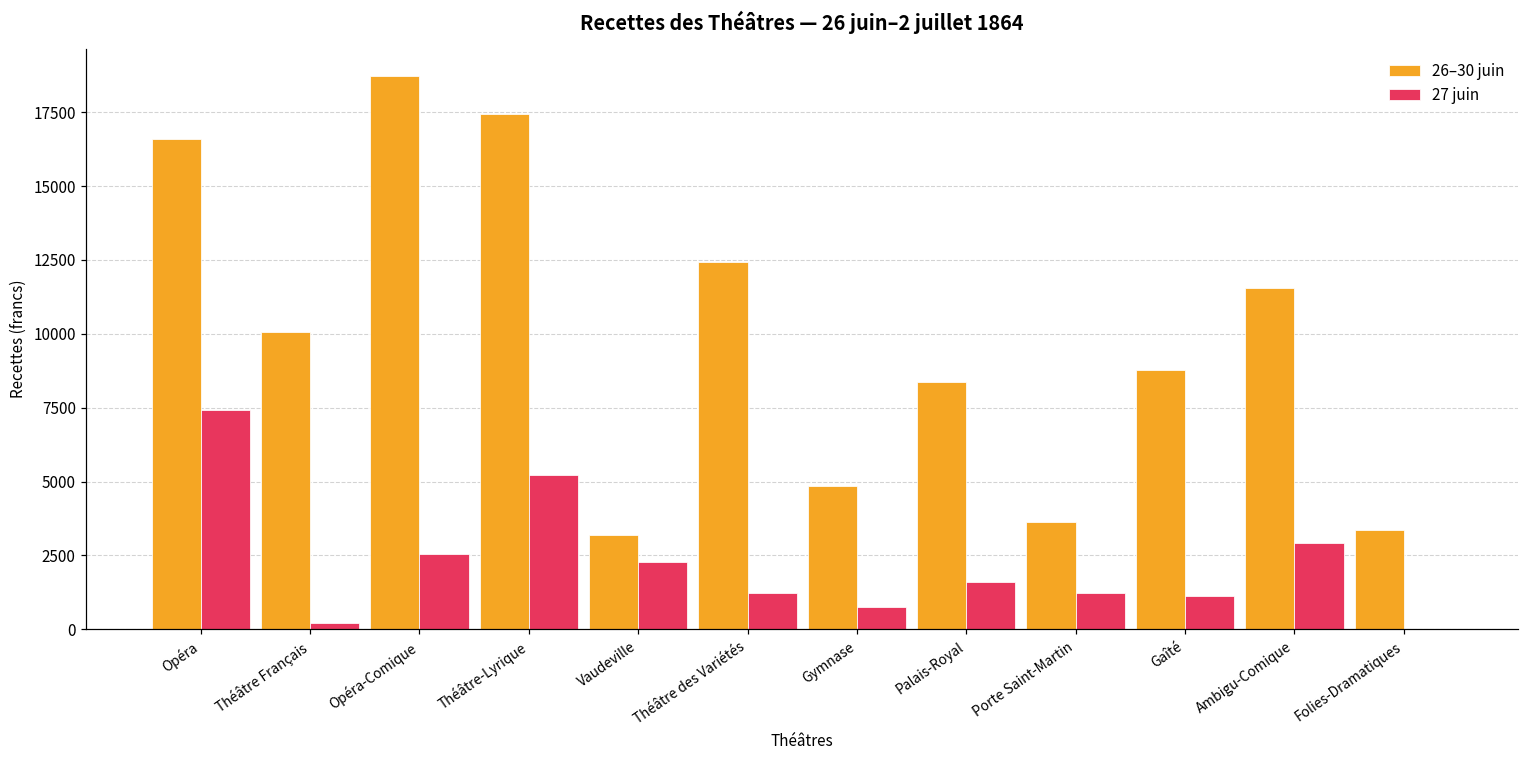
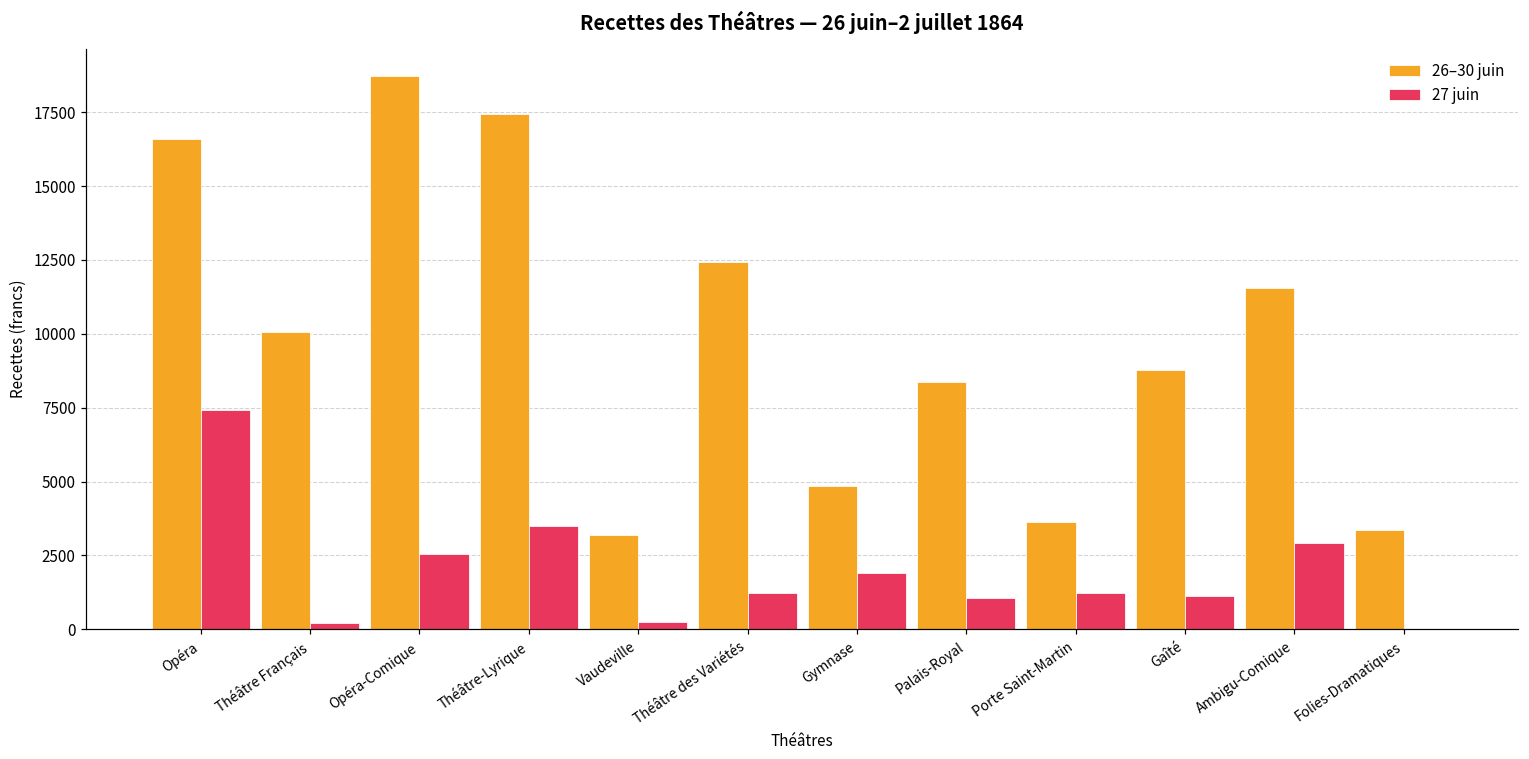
  {
    "26–30 juin": {
      "Opéra": 16600,
      "Théâtre Français": 10100,
      "Opéra-Comique": 18700,
      "Théâtre-Lyrique": 17400,
      "Vaudeville": 3200,
      "Théâtre des Variétés": 12400,
      "Gymnase": 4800,
      "Palais-Royal": 8400,
      "Porte Saint-Martin": 3600,
      "Gaîté": 8800,
      "Ambigu-Comique": 11600,
      "Folies-Dramatiques": 3300
    },
    "27 juin": {
      "Opéra": 7400,
      "Théâtre Français": 200,
      "Opéra-Comique": 2600,
-     "Théâtre-Lyrique": 5200,
-     "Vaudeville": 2300,
+     "Théâtre-Lyrique": 3500,
+     "Vaudeville": 200,
      "Théâtre des Variétés": 1200,
-     "Gymnase": 700,
-     "Palais-Royal": 1600,
+     "Gymnase": 1900,
+     "Palais-Royal": 1000,
      "Porte Saint-Martin": 1200,
      "Gaîté": 1100,
      "Ambigu-Comique": 2900,
      "Folies-Dramatiques": 0
    }
  }
